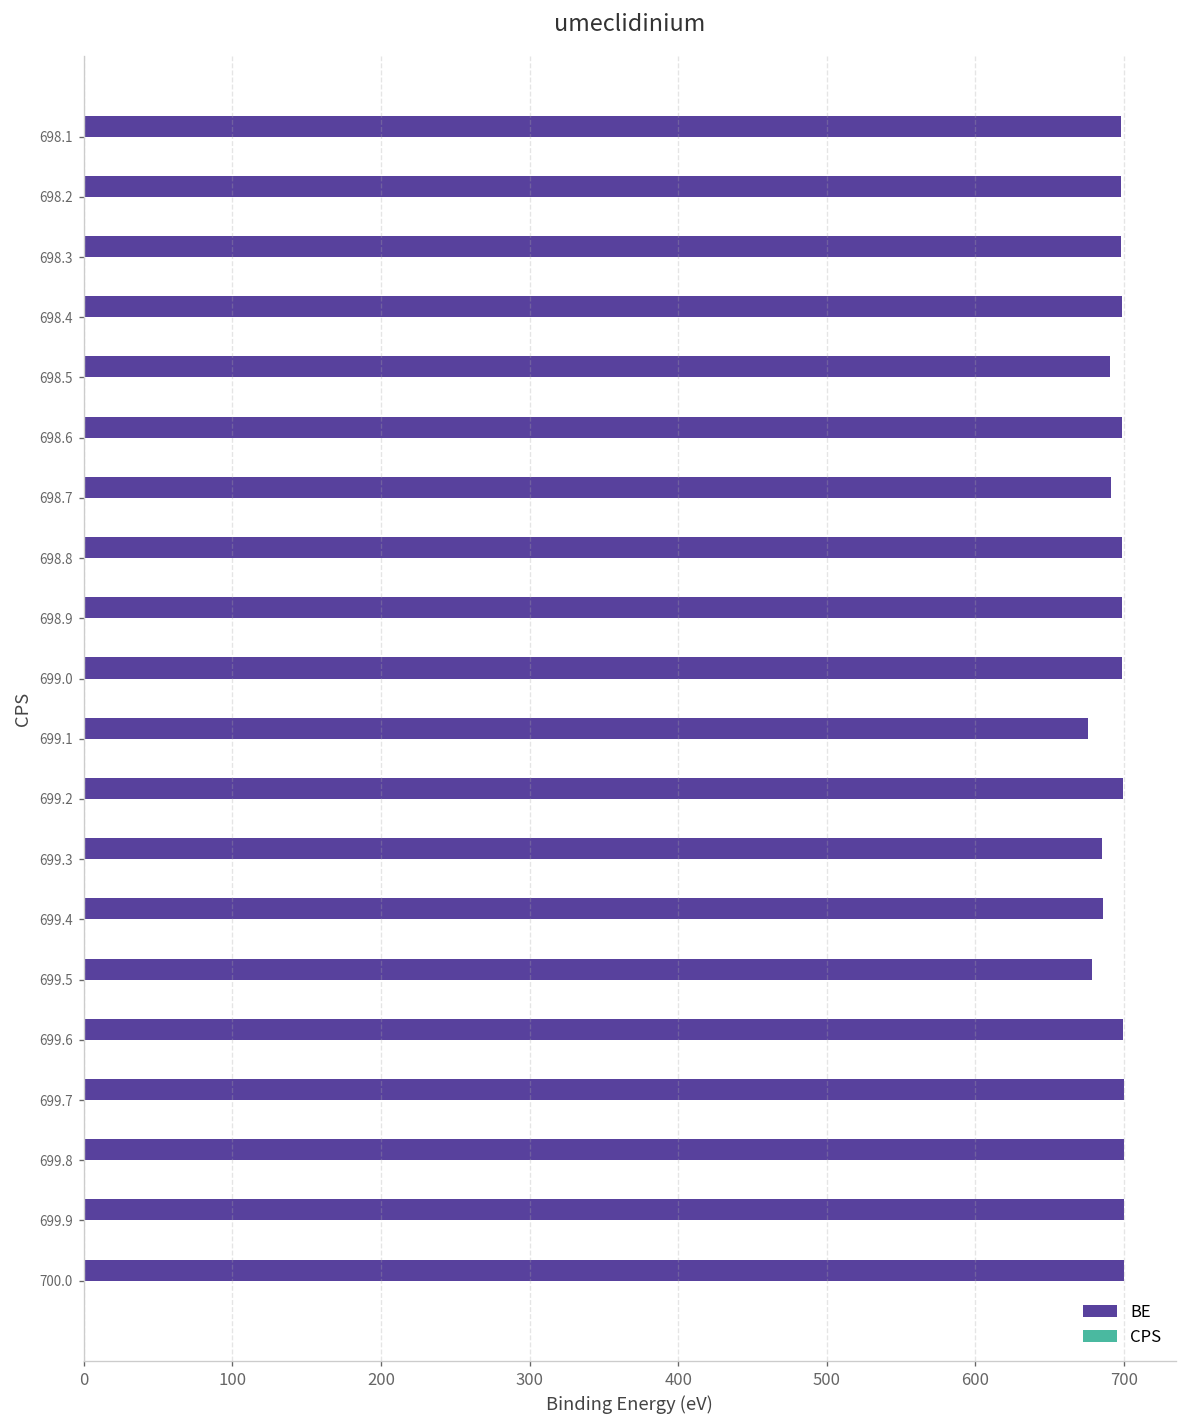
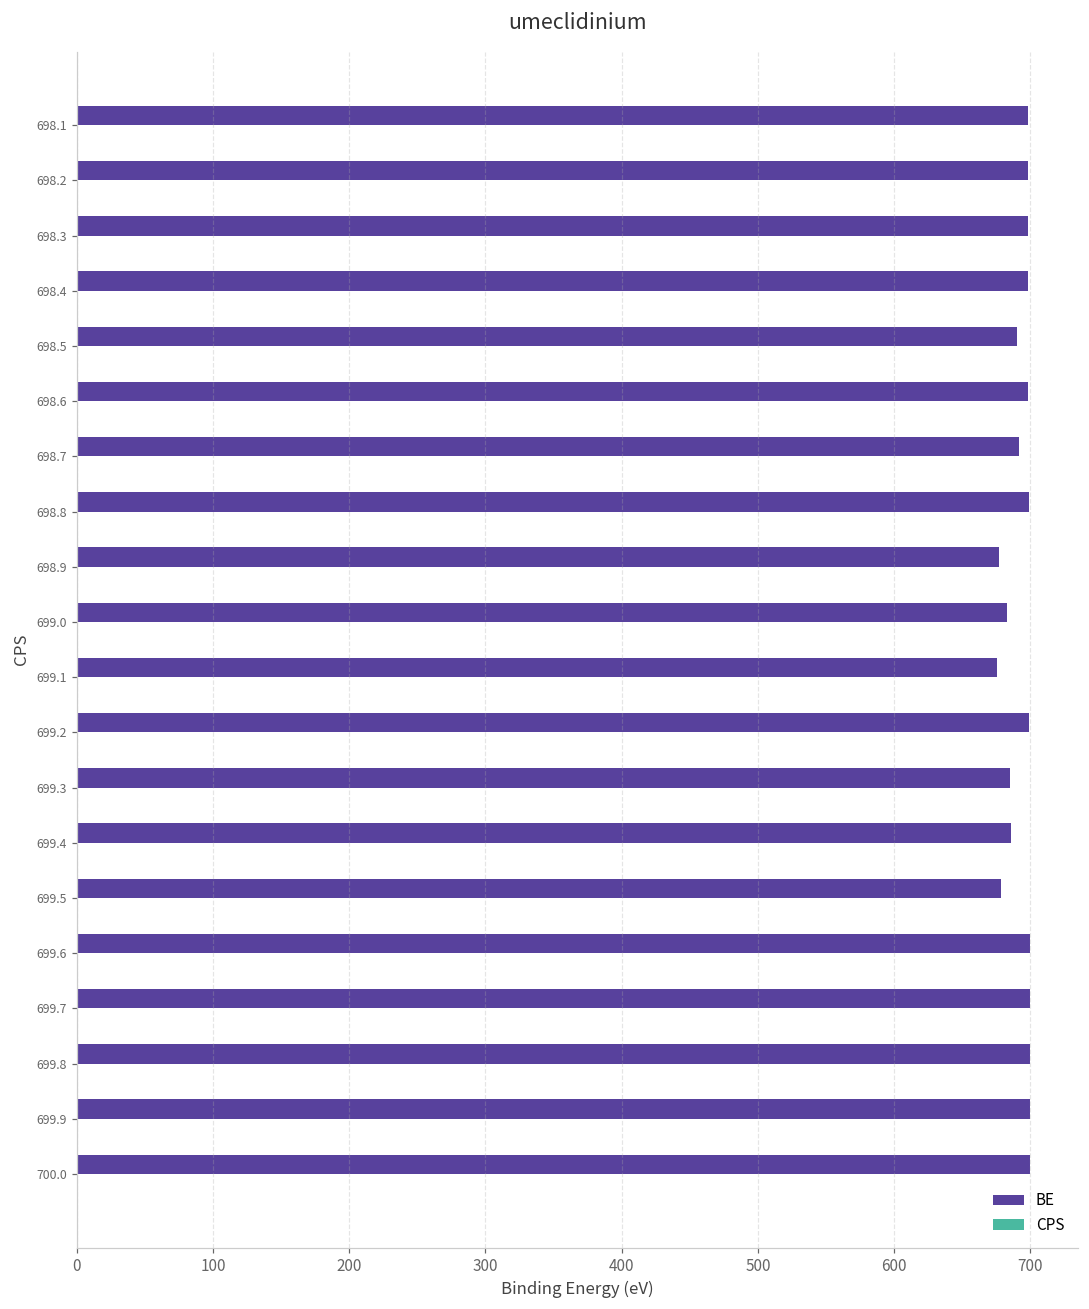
  {
    "BE": {
      "698.1": 698,
      "698.2": 698,
      "698.3": 698,
      "698.4": 698,
      "698.5": 690,
      "698.6": 699,
      "698.7": 692,
      "698.8": 699,
-     "698.9": 699,
-     "699.0": 699,
+     "698.9": 677,
+     "699.0": 683,
      "699.1": 676,
      "699.2": 699,
      "699.3": 685,
      "699.4": 686,
      "699.5": 679,
      "699.6": 700,
      "699.7": 700,
      "699.8": 700,
      "699.9": 700,
      "700.0": 700
    },
    "CPS": {
      "698.1": 0,
      "698.2": 0,
      "698.3": 0,
      "698.4": 0,
      "698.5": 0,
      "698.6": 0,
      "698.7": 0,
      "698.8": 0,
      "698.9": 0,
      "699.0": 0,
      "699.1": 0,
      "699.2": 0,
      "699.3": 0,
      "699.4": 0,
      "699.5": 0,
      "699.6": 0,
      "699.7": 0,
      "699.8": 0,
      "699.9": 0,
      "700.0": 0
    }
  }
